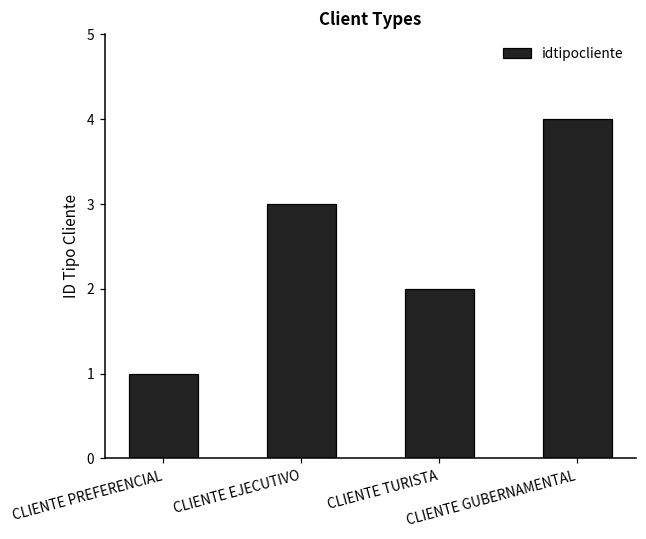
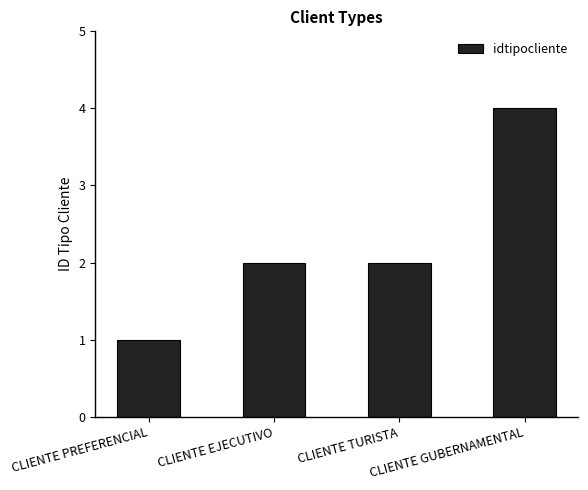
  {
    "CLIENTE PREFERENCIAL": 1,
-   "CLIENTE EJECUTIVO": 3,
+   "CLIENTE EJECUTIVO": 2,
    "CLIENTE TURISTA": 2,
    "CLIENTE GUBERNAMENTAL": 4
  }
